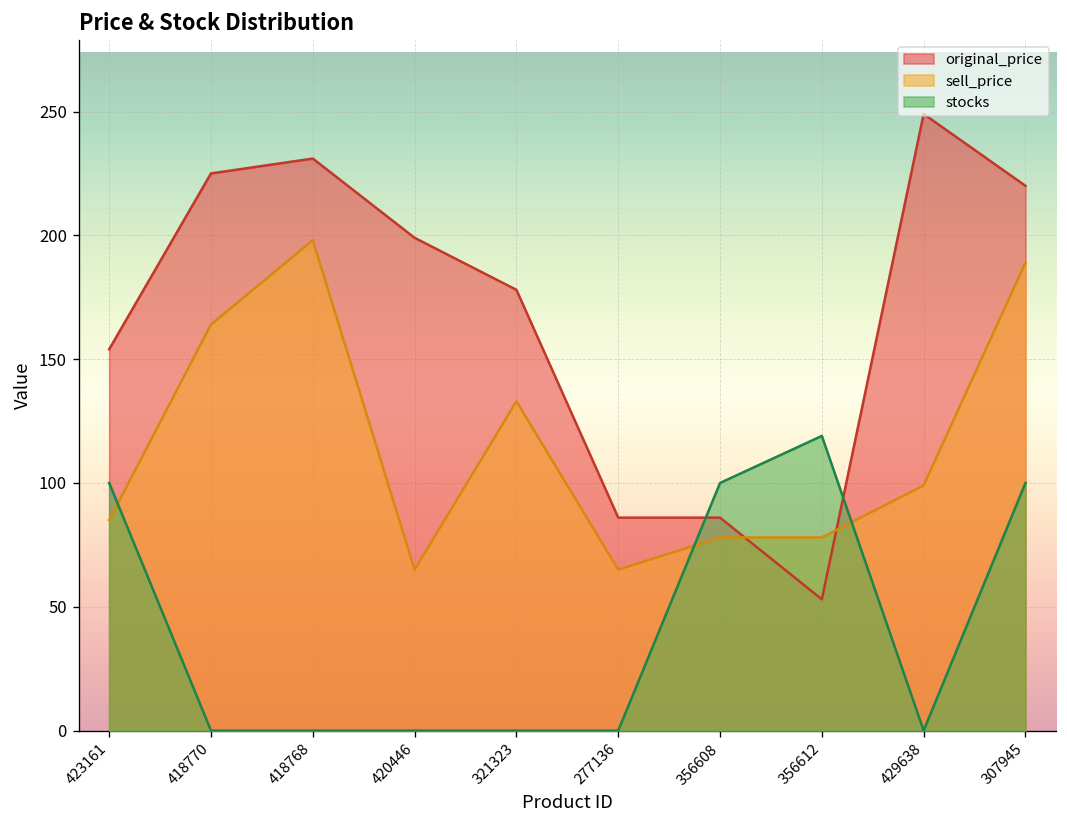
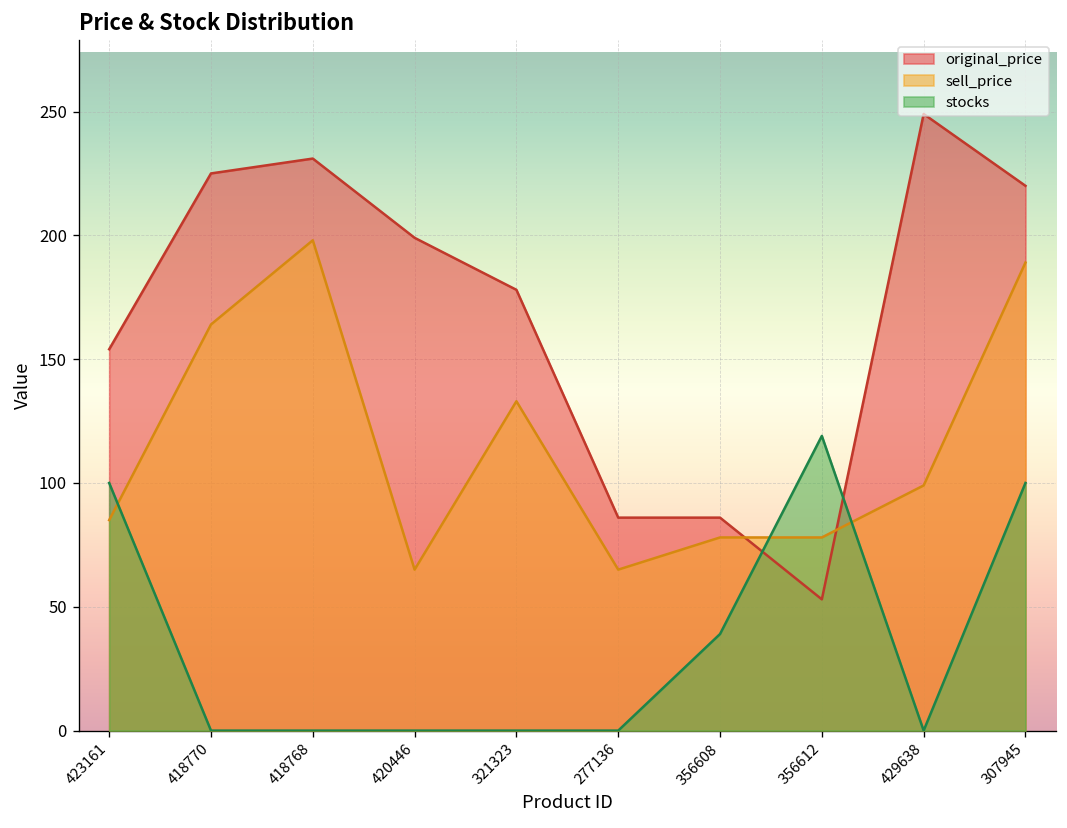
  {
    "original_price": {
      "423161": 154,
      "418770": 225,
      "418768": 231,
      "420446": 199,
      "321323": 178,
      "277136": 86,
      "356608": 86,
      "356612": 53,
      "307945": 220
    },
    "sell_price": {
      "423161": 85,
      "418770": 164,
      "418768": 198,
      "420446": 65,
      "321323": 133,
      "277136": 65,
      "356608": 78,
      "356612": 78,
      "429638": 99,
      "307945": 189
    },
    "stocks": {
      "423161": 100,
      "418770": 0,
      "418768": 0,
      "420446": 0,
      "321323": 0,
      "277136": 0,
-     "356608": 100,
+     "356608": 39,
      "356612": 119,
      "429638": 0,
      "307945": 100
    }
  }
